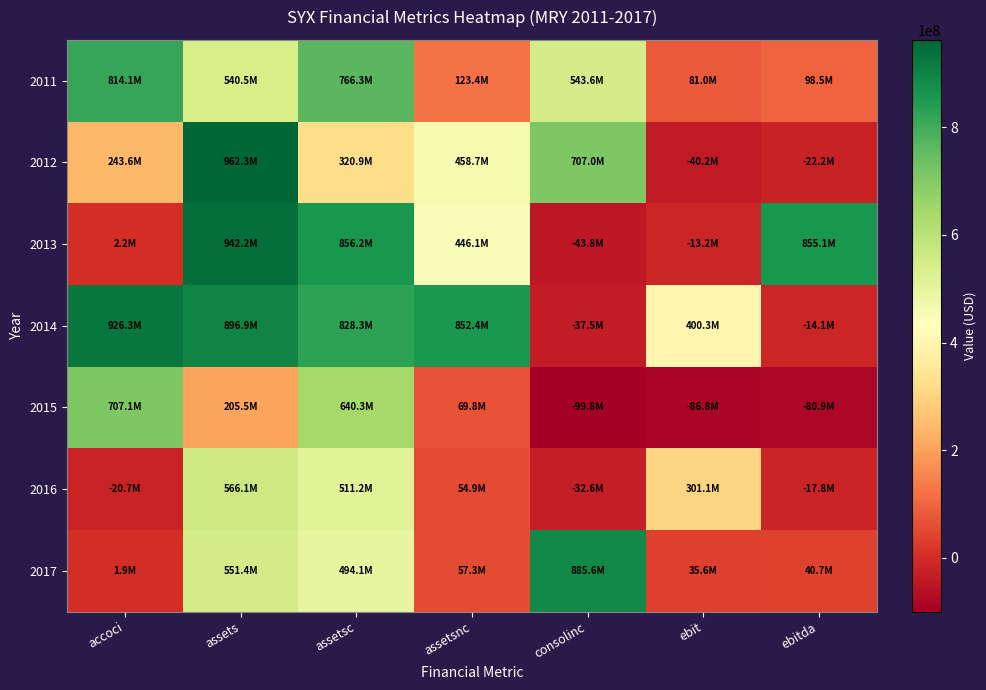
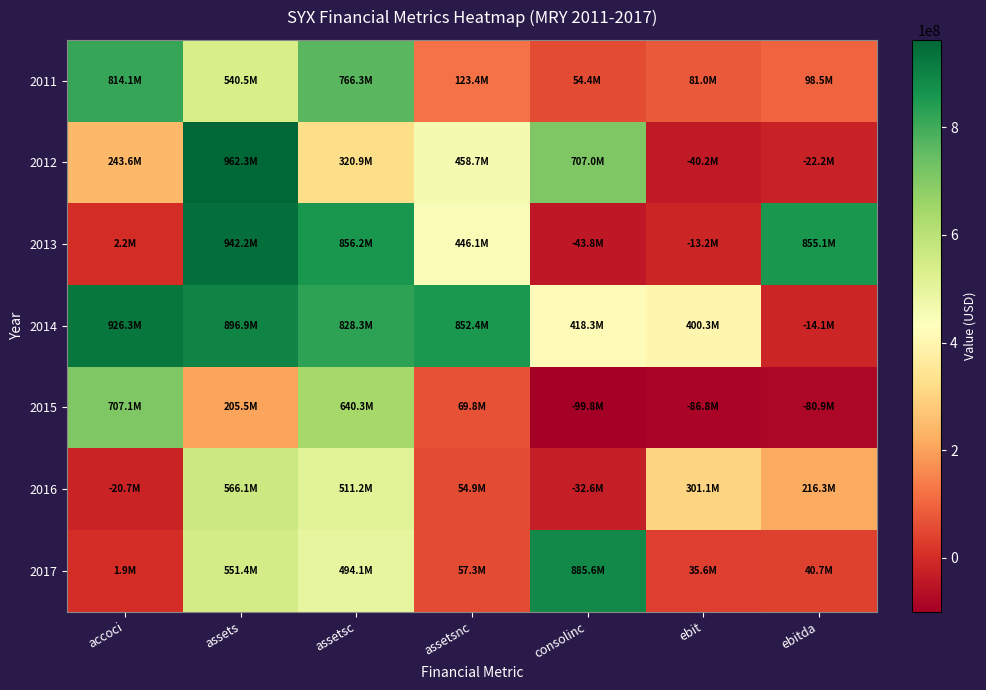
  {
    "2011": {
      "accoci": "814.1M",
      "assets": "540.5M",
      "assetsc": "766.3M",
      "assetsnc": "123.4M",
-     "consolinc": "543.6M",
+     "consolinc": "54.4M",
      "ebit": "81.0M",
      "ebitda": "98.5M"
    },
    "2012": {
      "accoci": "243.6M",
      "assets": "962.3M",
      "assetsc": "320.9M",
      "assetsnc": "458.7M",
      "consolinc": "707.0M",
      "ebit": "-40.2M",
      "ebitda": "-22.2M"
    },
    "2013": {
      "accoci": "2.2M",
      "assets": "942.2M",
      "assetsc": "856.2M",
      "assetsnc": "446.1M",
      "consolinc": "-43.8M",
      "ebit": "-13.2M",
      "ebitda": "855.1M"
    },
    "2014": {
      "accoci": "926.3M",
      "assets": "896.9M",
      "assetsc": "828.3M",
      "assetsnc": "852.4M",
-     "consolinc": "-37.5M",
+     "consolinc": "418.3M",
      "ebit": "400.3M",
      "ebitda": "-14.1M"
    },
    "2015": {
      "accoci": "707.1M",
      "assets": "205.5M",
      "assetsc": "640.3M",
      "assetsnc": "69.8M",
      "consolinc": "-99.8M",
      "ebit": "-86.8M",
      "ebitda": "-80.9M"
    },
    "2016": {
      "accoci": "-20.7M",
      "assets": "566.1M",
      "assetsc": "511.2M",
      "assetsnc": "54.9M",
      "consolinc": "-32.6M",
      "ebit": "301.1M",
-     "ebitda": "-17.8M"
+     "ebitda": "216.3M"
    },
    "2017": {
      "accoci": "1.9M",
      "assets": "551.4M",
      "assetsc": "494.1M",
      "assetsnc": "57.3M",
      "consolinc": "885.6M",
      "ebit": "35.6M",
      "ebitda": "40.7M"
    }
  }
